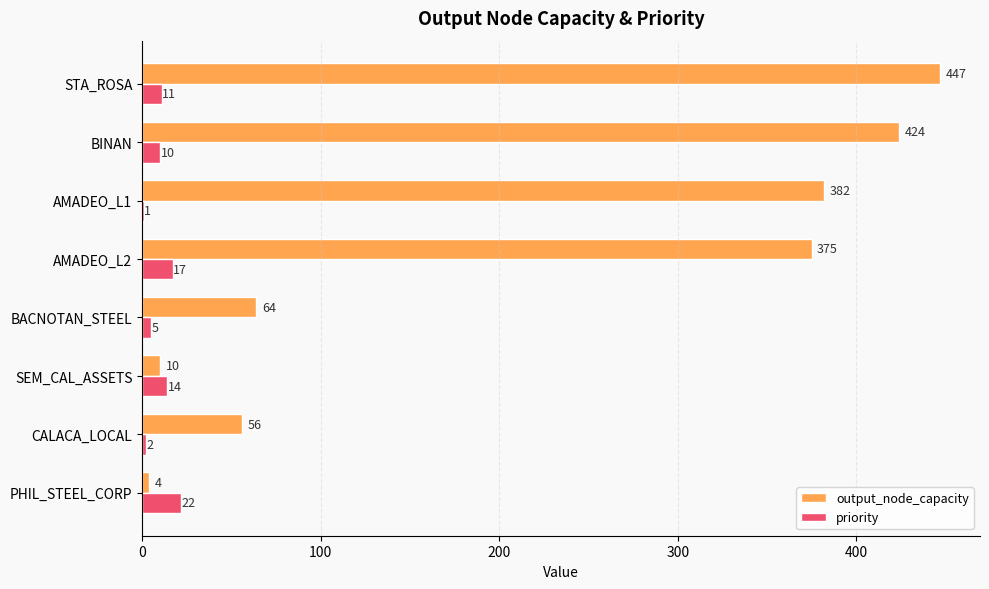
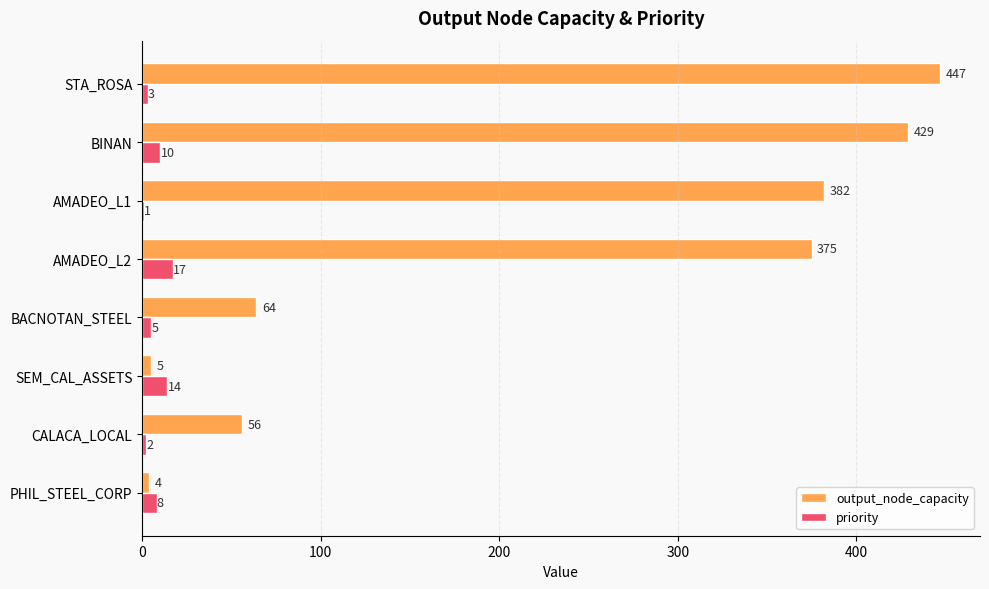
  {
    "output_node_capacity": {
      "STA_ROSA": 447,
-     "BINAN": 424,
+     "BINAN": 429,
      "AMADEO_L1": 382,
      "AMADEO_L2": 375,
      "BACNOTAN_STEEL": 64,
-     "SEM_CAL_ASSETS": 10,
+     "SEM_CAL_ASSETS": 5,
      "CALACA_LOCAL": 56,
      "PHIL_STEEL_CORP": 4
    },
    "priority": {
-     "STA_ROSA": 11,
+     "STA_ROSA": 3,
      "BINAN": 10,
      "AMADEO_L1": 1,
      "AMADEO_L2": 17,
      "BACNOTAN_STEEL": 5,
      "SEM_CAL_ASSETS": 14,
      "CALACA_LOCAL": 2,
-     "PHIL_STEEL_CORP": 22
+     "PHIL_STEEL_CORP": 8
    }
  }
